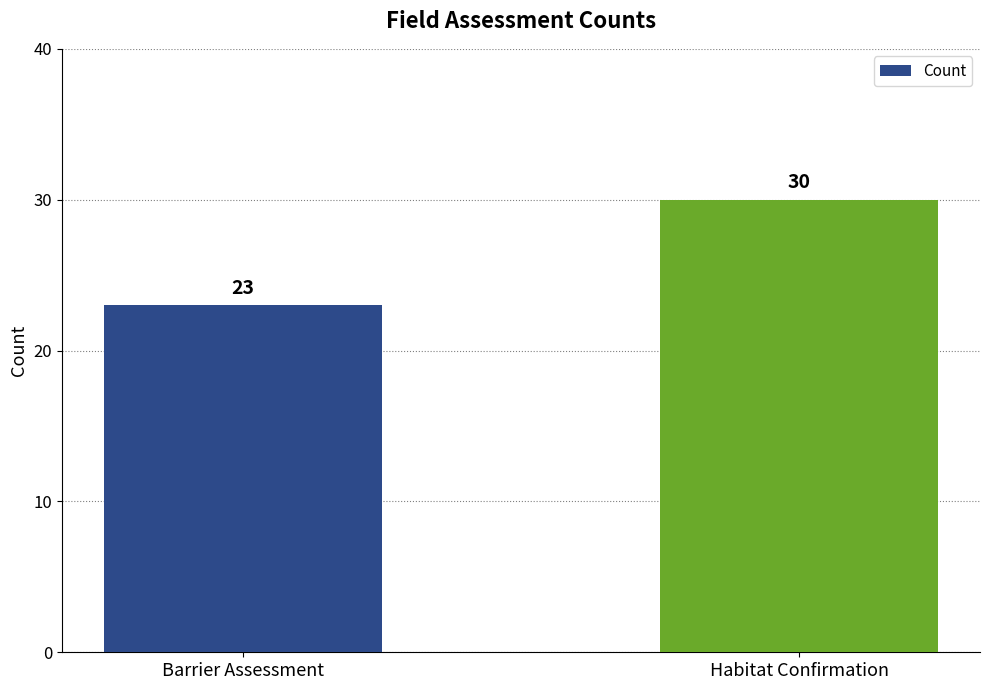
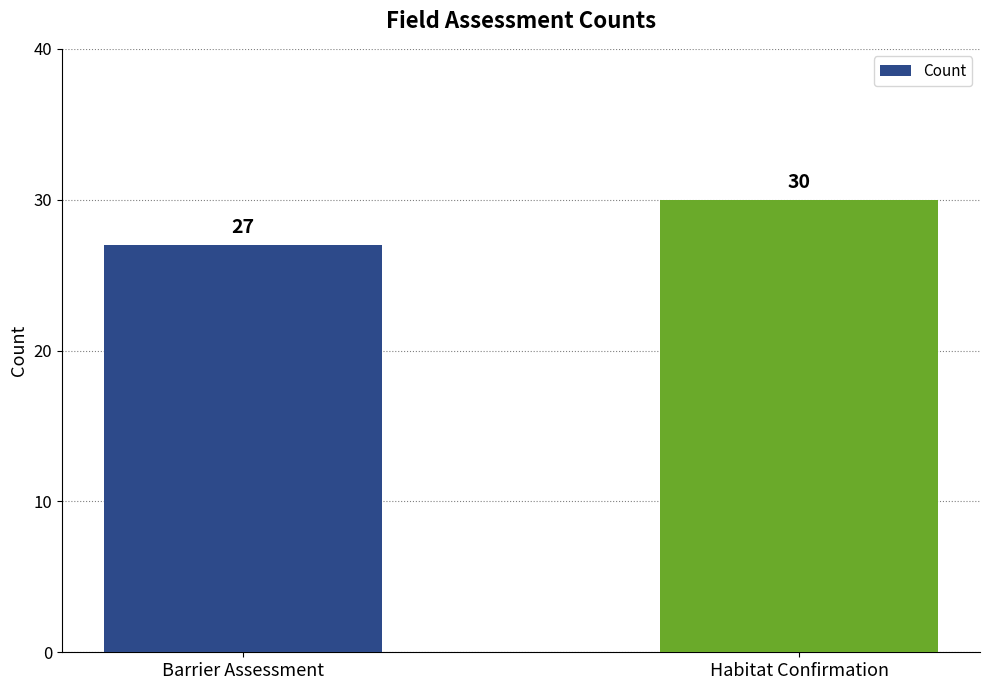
  {
-   "Barrier Assessment": 23,
+   "Barrier Assessment": 27,
    "Habitat Confirmation": 30
  }
